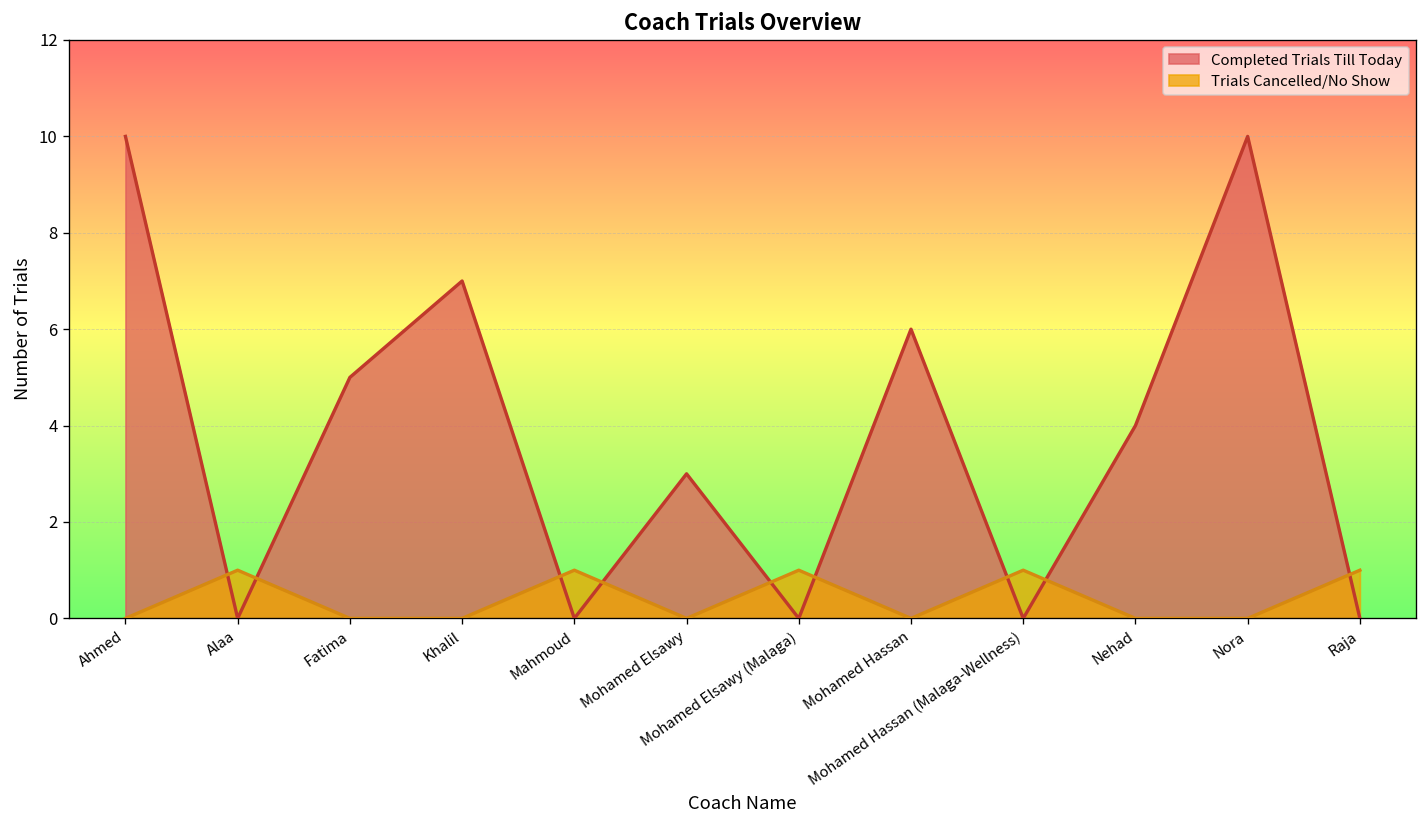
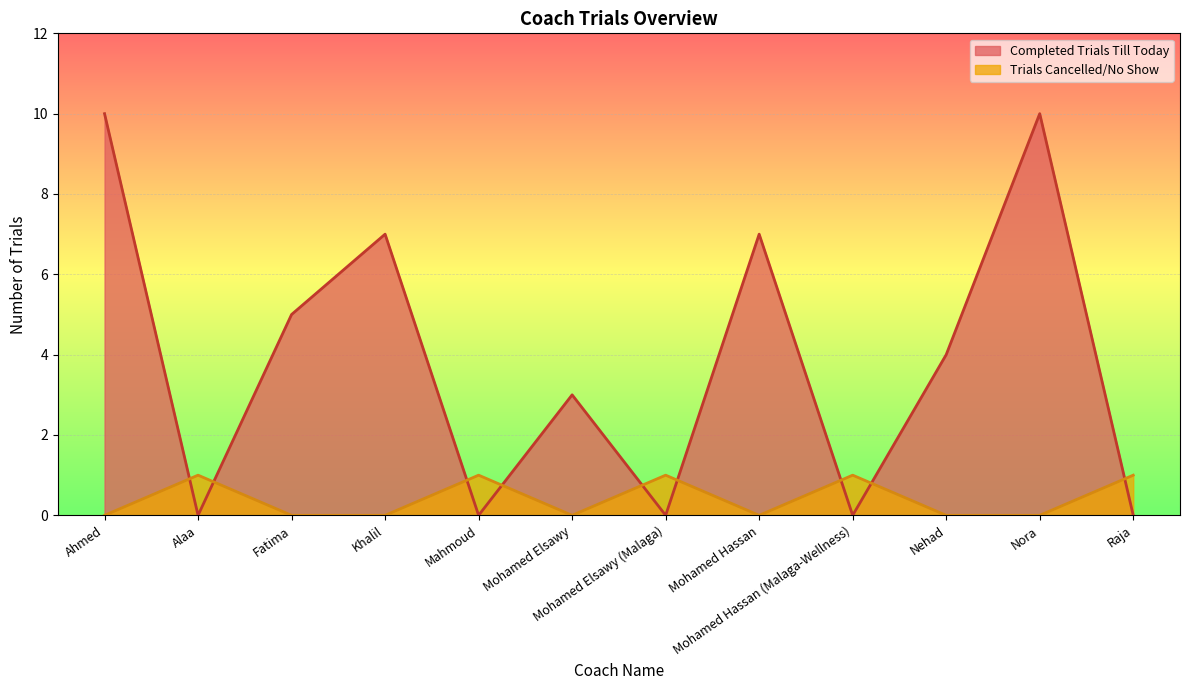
  {
    "Completed Trials Till Today": {
      "Ahmed": 10,
      "Alaa": 0,
      "Fatima": 5,
      "Khalil": 7,
      "Mahmoud": 0,
      "Mohamed Elsawy": 3,
      "Mohamed Elsawy (Malaga)": 0,
-     "Mohamed Hassan": 6,
+     "Mohamed Hassan": 7,
      "Mohamed Hassan (Malaga-Wellness)": 0,
      "Nehad": 4,
      "Nora": 10,
      "Raja": 0
    },
    "Trials Cancelled/No Show": {
      "Ahmed": 0,
      "Alaa": 1,
      "Fatima": 0,
      "Khalil": 0,
      "Mahmoud": 1,
      "Mohamed Elsawy": 0,
      "Mohamed Elsawy (Malaga)": 1,
      "Mohamed Hassan": 0,
      "Mohamed Hassan (Malaga-Wellness)": 1,
      "Nehad": 0,
      "Nora": 0,
      "Raja": 1
    }
  }
